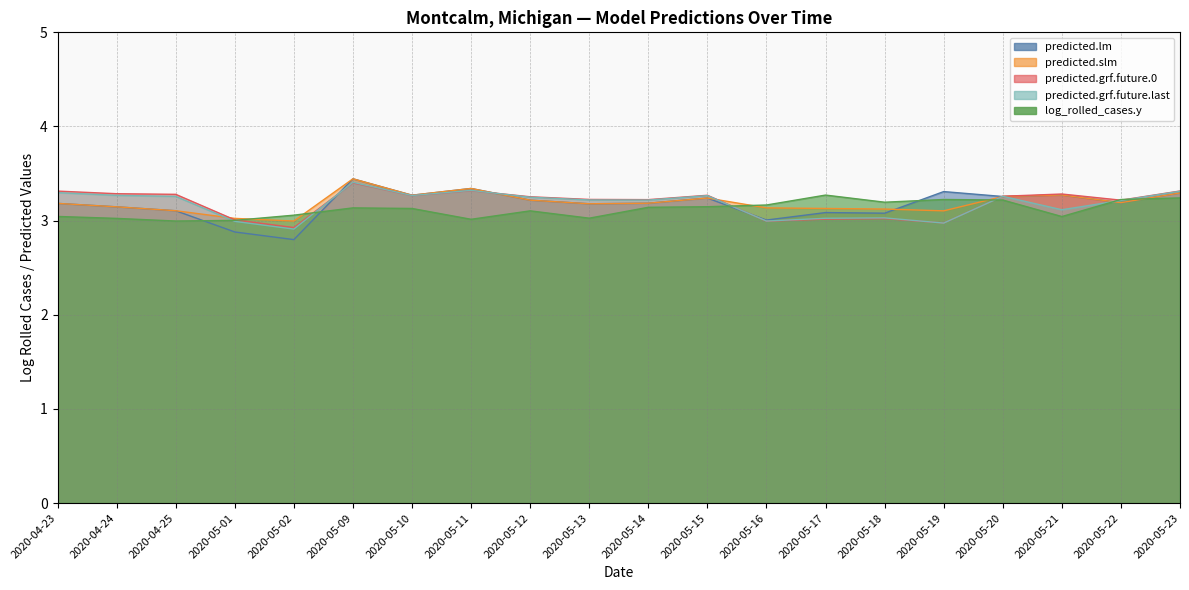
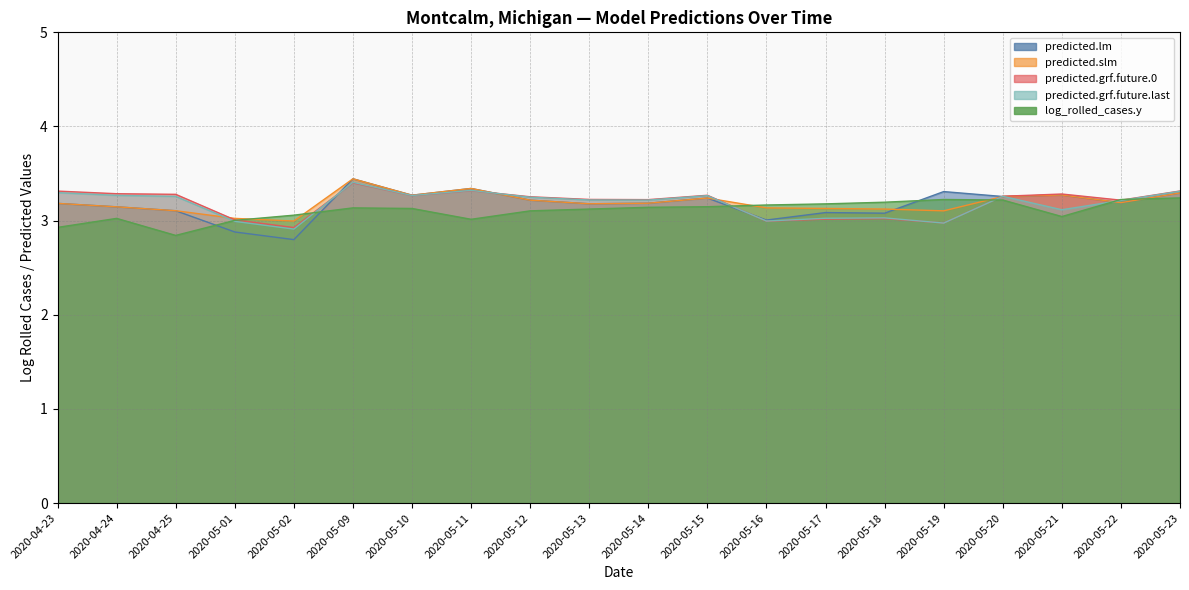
  {
    "predicted.lm": {
      "2020-05-01": 2.9,
      "2020-05-02": 2.8,
      "2020-05-17": 3.1,
      "2020-05-18": 3.1,
      "2020-05-19": 3.3
    },
    "predicted.grf.future.last": {
      "2020-05-21": 3.1
    },
    "log_rolled_cases.y": {
-     "2020-04-23": 3.0,
+     "2020-04-23": 2.9,
      "2020-04-24": 3.0,
-     "2020-04-25": 3.0,
+     "2020-04-25": 2.8,
      "2020-05-02": 3.1,
      "2020-05-09": 3.1,
      "2020-05-10": 3.1,
      "2020-05-11": 3.0,
      "2020-05-12": 3.1,
-     "2020-05-13": 3.0,
+     "2020-05-13": 3.1,
      "2020-05-14": 3.1,
      "2020-05-15": 3.1,
      "2020-05-16": 3.2,
-     "2020-05-17": 3.3,
+     "2020-05-17": 3.2,
      "2020-05-18": 3.2,
      "2020-05-19": 3.2,
      "2020-05-20": 3.2,
      "2020-05-21": 3.0,
      "2020-05-23": 3.2
    }
  }
